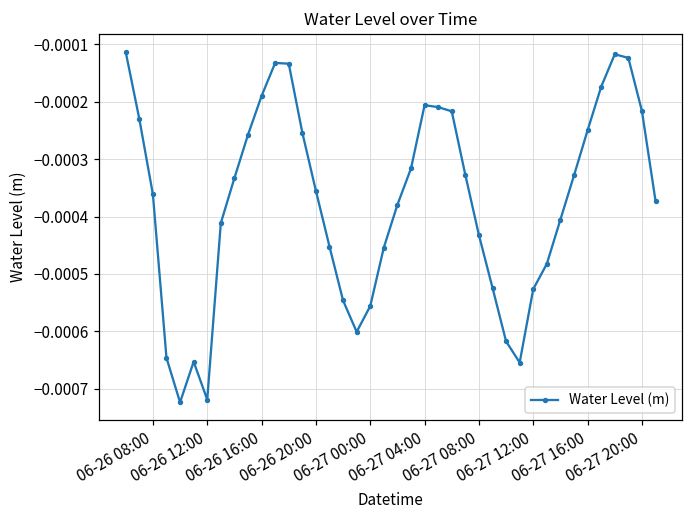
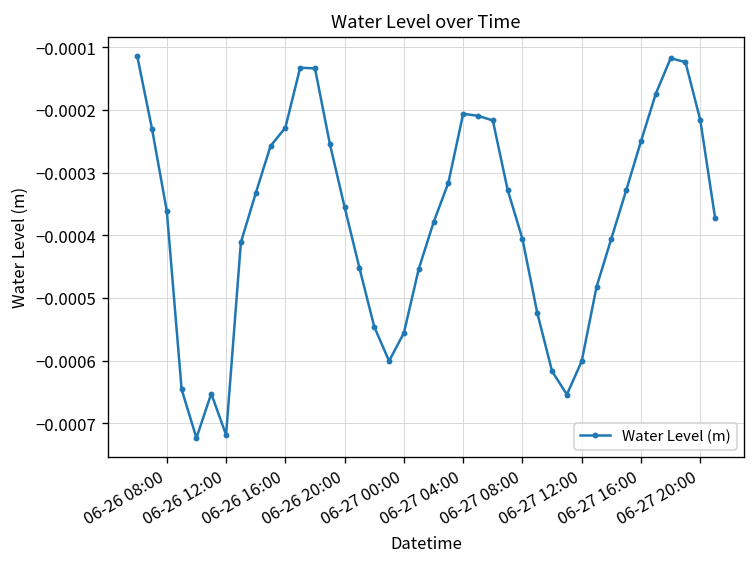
  {
    "06-26 08:00": -0.00036,
    "06-26 12:00": -0.00072,
-   "06-26 16:00": -0.00019,
+   "06-26 16:00": -0.00023,
    "06-26 20:00": -0.00036,
    "06-27 00:00": -0.00056,
    "06-27 04:00": -0.00021,
-   "06-27 08:00": -0.00043,
-   "06-27 12:00": -0.00053,
+   "06-27 08:00": -0.00041,
+   "06-27 12:00": -0.00060,
    "06-27 16:00": -0.00025,
    "06-27 20:00": -0.00022
  }
